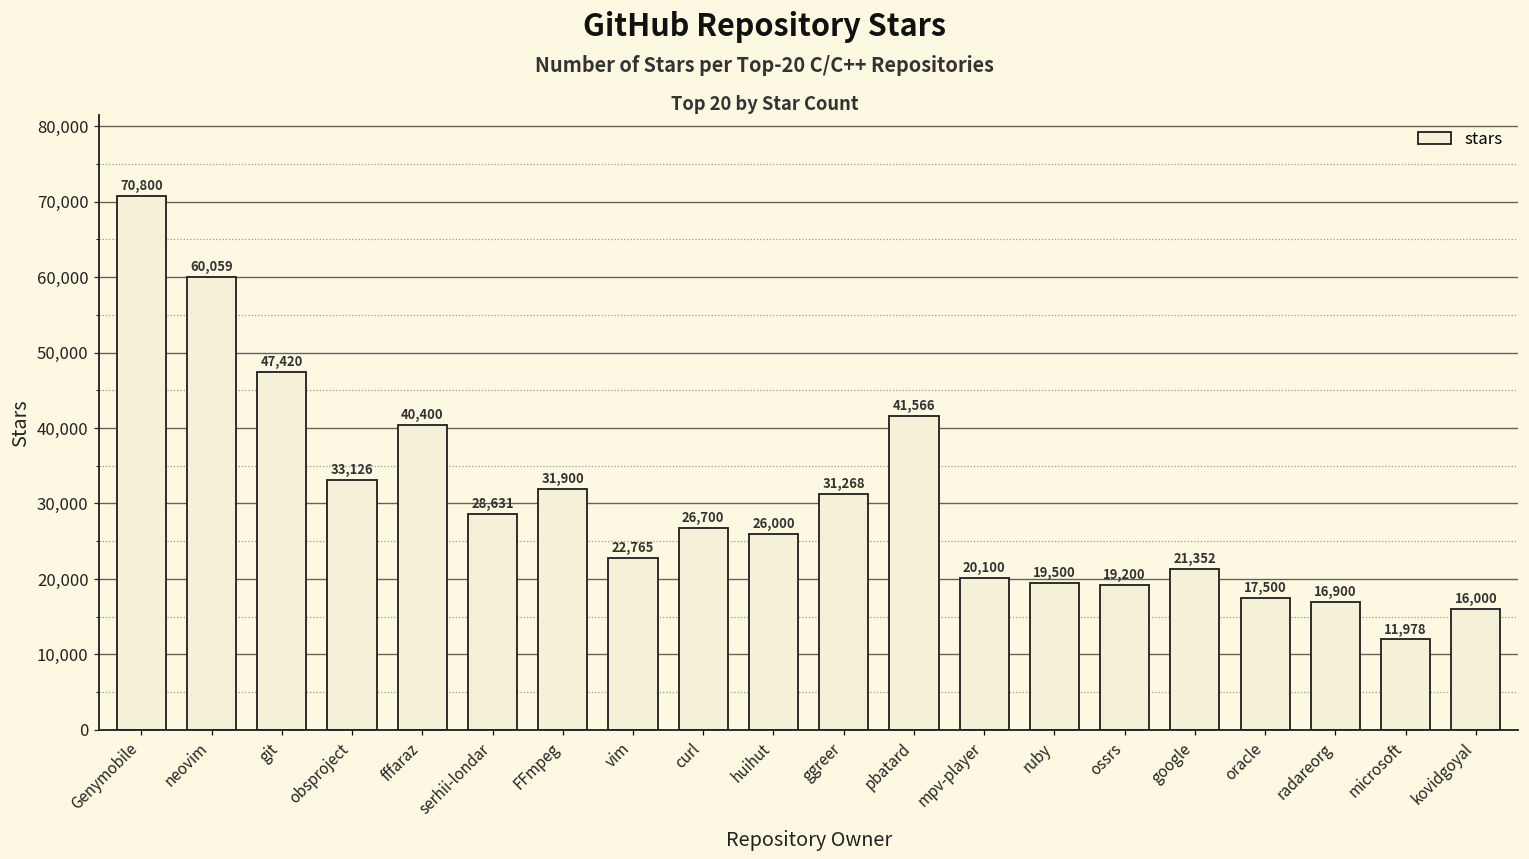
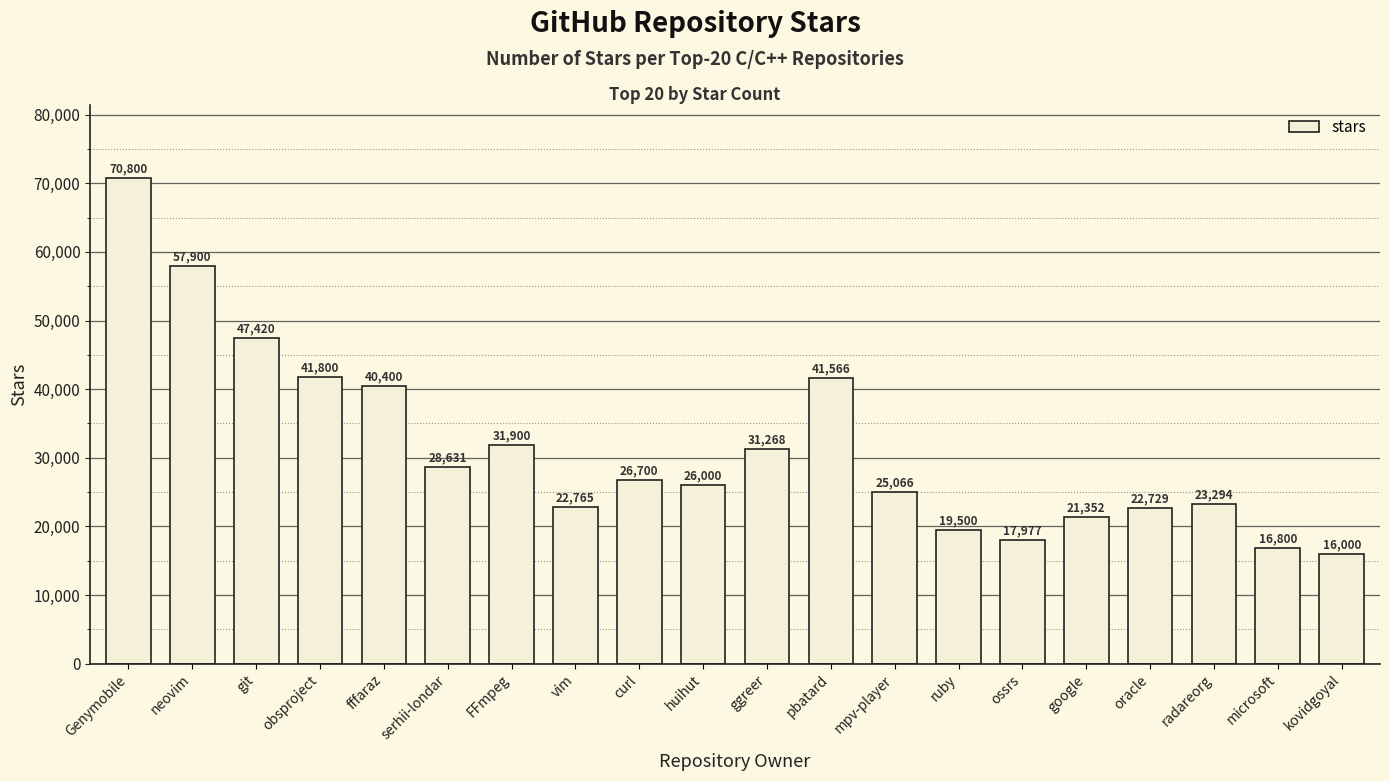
  {
    "Genymobile": "70,800",
-   "neovim": "60,059",
+   "neovim": "57,900",
    "git": "47,420",
-   "obsproject": "33,126",
+   "obsproject": "41,800",
    "fffaraz": "40,400",
    "serhii-londar": "28,631",
    "FFmpeg": "31,900",
    "vim": "22,765",
    "curl": "26,700",
    "huihut": "26,000",
    "ggreer": "31,268",
    "pbatard": "41,566",
-   "mpv-player": "20,100",
+   "mpv-player": "25,066",
    "ruby": "19,500",
-   "ossrs": "19,200",
+   "ossrs": "17,977",
    "google": "21,352",
-   "oracle": "17,500",
-   "radareorg": "16,900",
-   "microsoft": "11,978",
+   "oracle": "22,729",
+   "radareorg": "23,294",
+   "microsoft": "16,800",
    "kovidgoyal": "16,000"
  }
